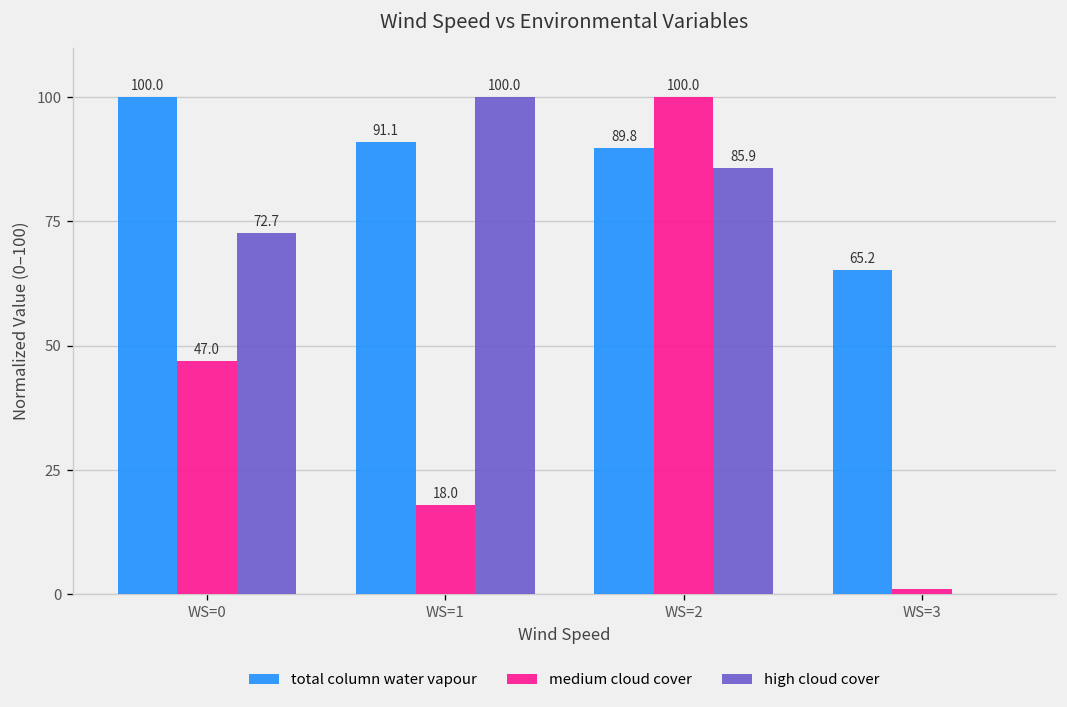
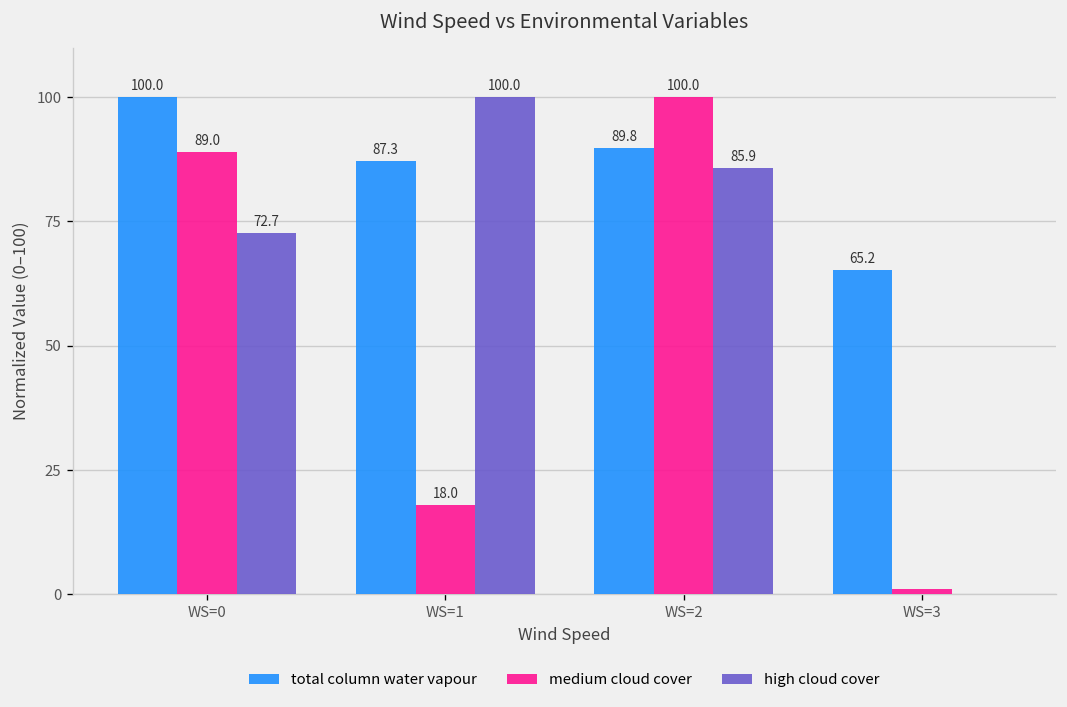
  {
    "total column water vapour": {
      "WS=0": 100.0,
-     "WS=1": 91.1,
+     "WS=1": 87.3,
      "WS=2": 89.8,
      "WS=3": 65.2
    },
    "medium cloud cover": {
-     "WS=0": 47.0,
+     "WS=0": 89.0,
      "WS=1": 18.0,
      "WS=2": 100.0
    },
    "high cloud cover": {
      "WS=0": 72.7,
      "WS=1": 100.0,
      "WS=2": 85.9
    }
  }
